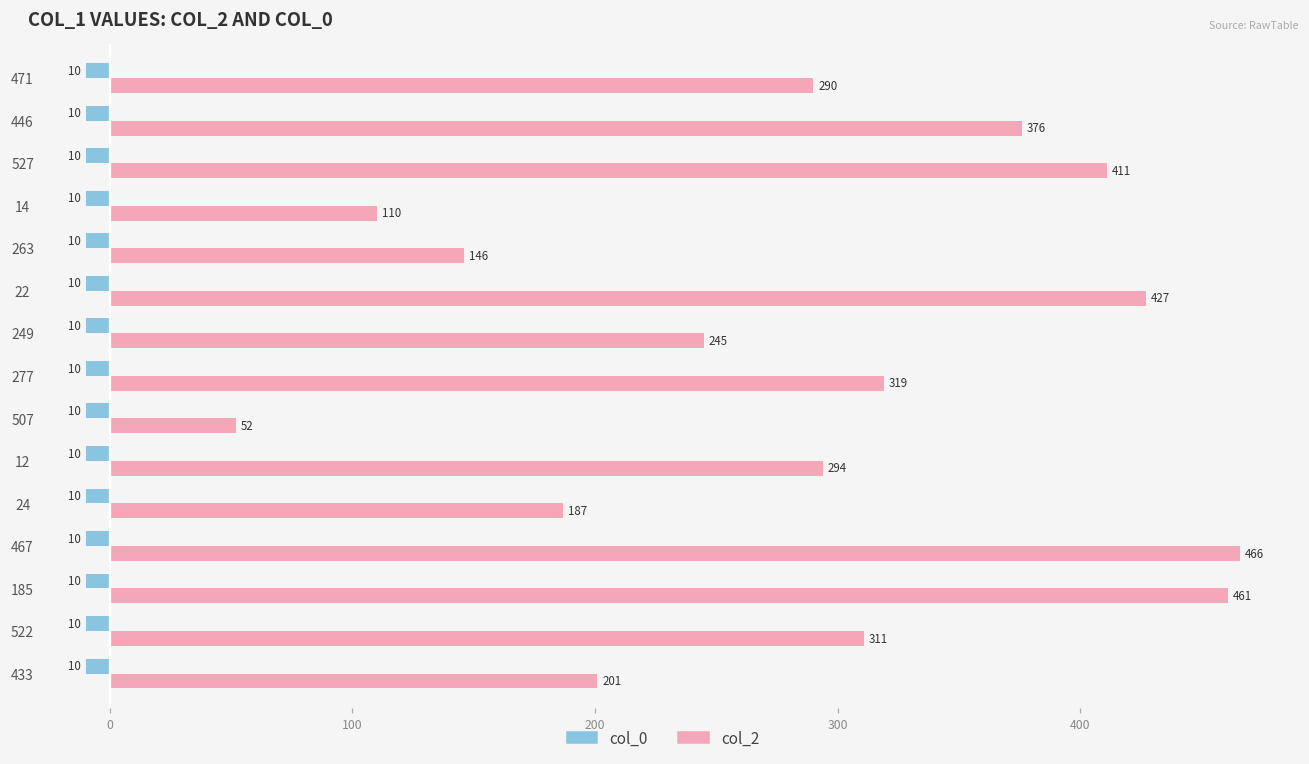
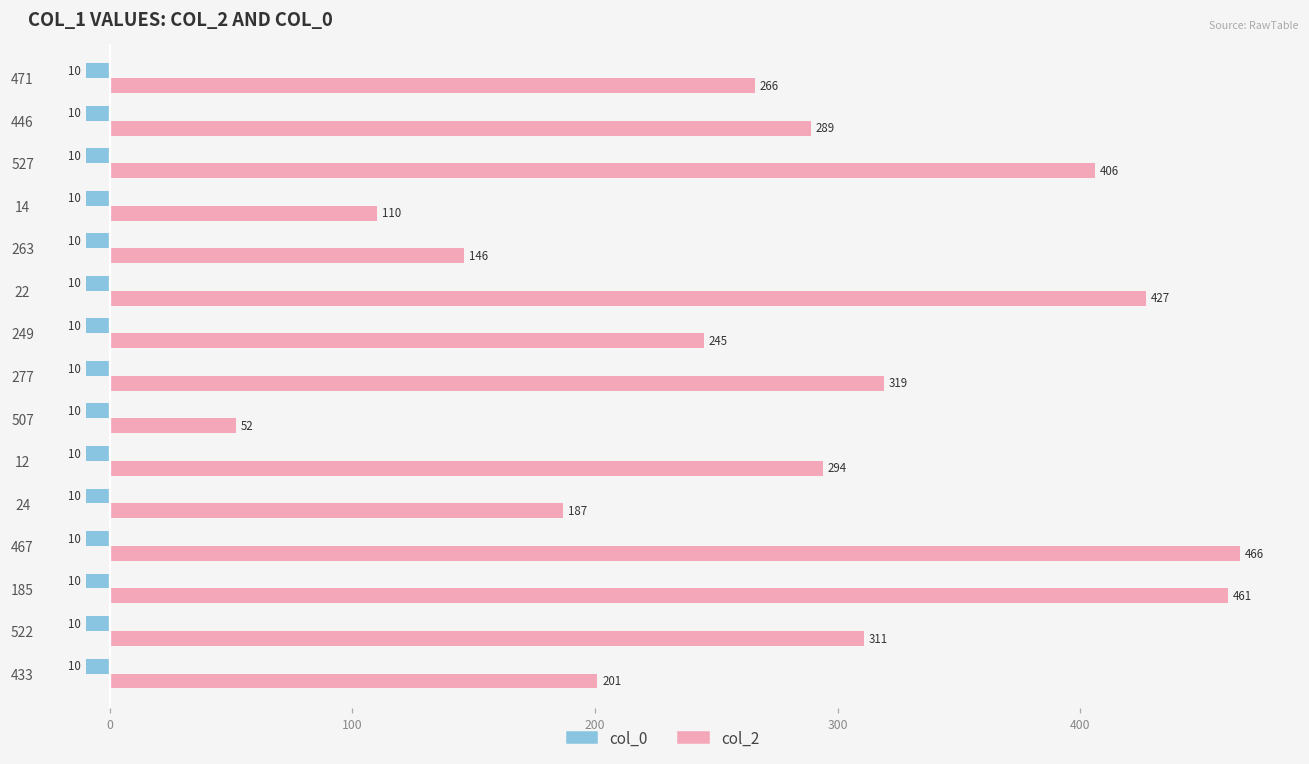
  {
    "col_2": {
-     "471": 290,
-     "446": 376,
-     "527": 411,
+     "471": 266,
+     "446": 289,
+     "527": 406,
      "14": 110,
      "263": 146,
      "22": 427,
      "249": 245,
      "277": 319,
      "507": 52,
      "12": 294,
      "24": 187,
      "467": 466,
      "185": 461,
      "522": 311,
      "433": 201
    }
  }
